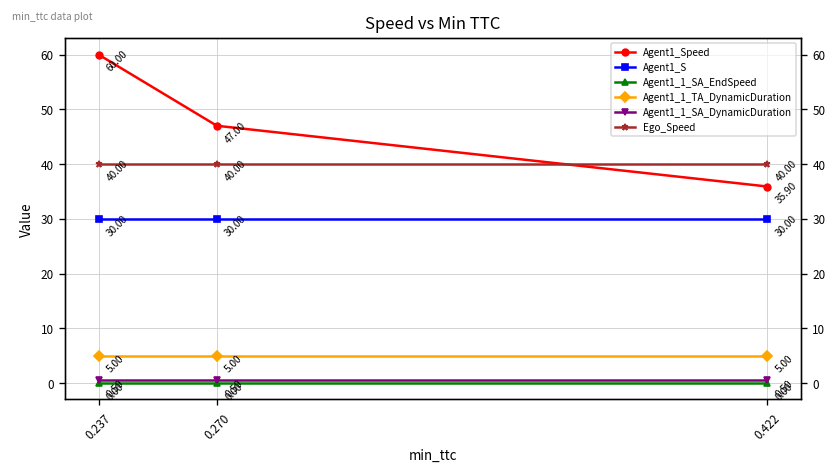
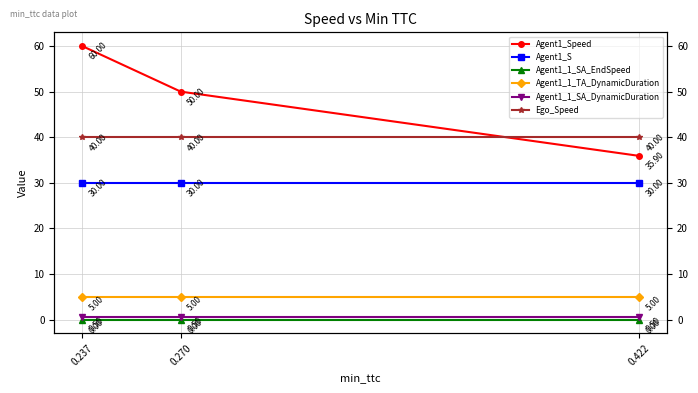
  {
    "Agent1_Speed": {
      "0.237": 60.00,
-     "0.270": 47.00,
+     "0.270": 50.00,
      "0.422": 35.90
    },
    "Agent1_S": {
      "0.237": 30.00,
      "0.270": 30.00,
      "0.422": 30.00
    },
    "Agent1_1_TA_DynamicDuration": {
      "0.237": 5.00,
      "0.270": 5.00,
      "0.422": 5.00
    },
    "Ego_Speed": {
      "0.237": 40.00,
      "0.270": 40.00,
      "0.422": 40.00
    }
  }
